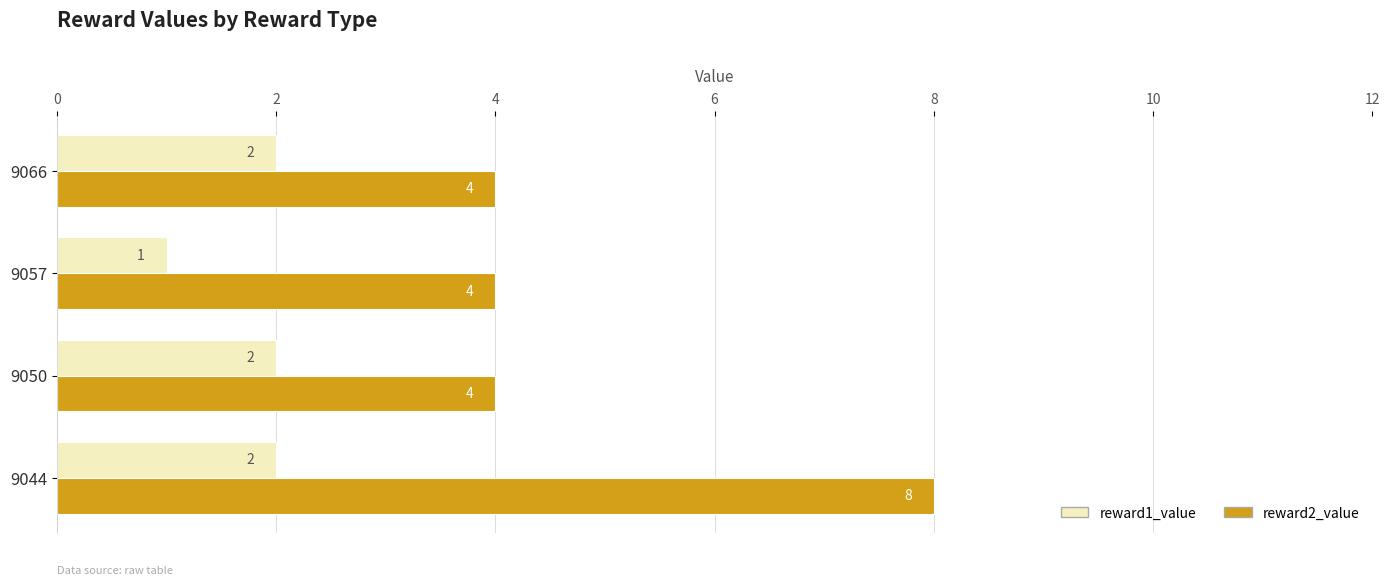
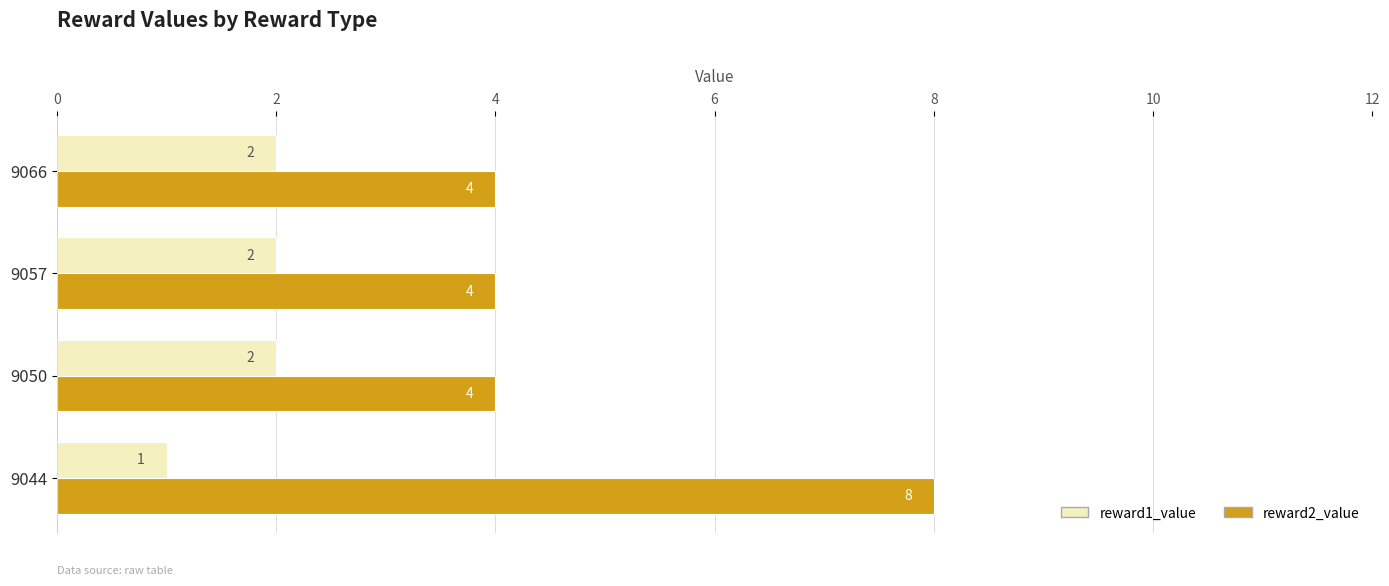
  {
    "reward1_value": {
      "9066": 2,
-     "9057": 1,
+     "9057": 2,
      "9050": 2,
-     "9044": 2
+     "9044": 1
    },
    "reward2_value": {
      "9066": 4,
      "9057": 4,
      "9050": 4,
      "9044": 8
    }
  }
